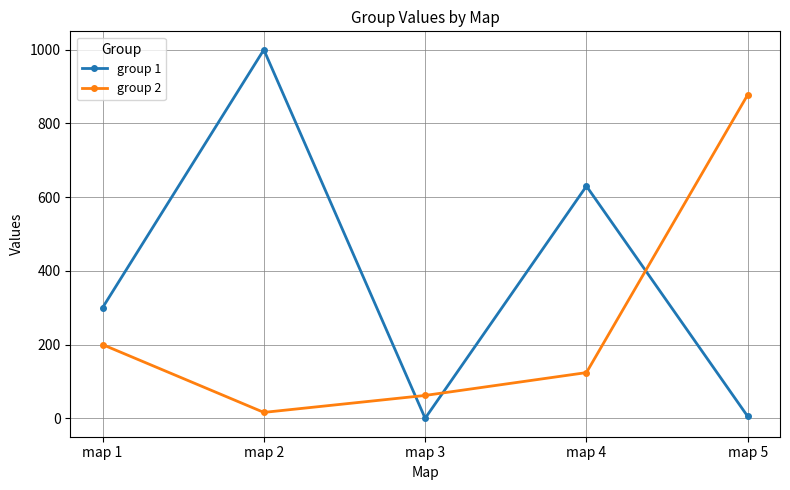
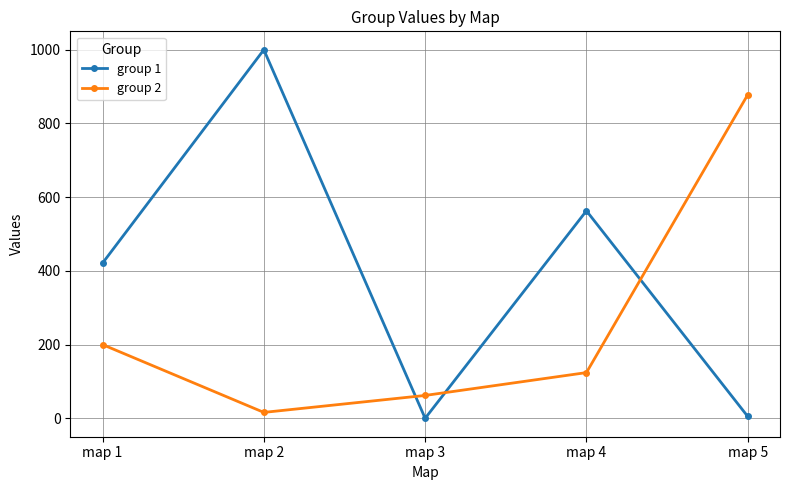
  {
    "group 1": {
-     "map 1": 300,
+     "map 1": 420,
      "map 2": 1000,
      "map 3": 0,
-     "map 4": 630,
+     "map 4": 560,
      "map 5": 10
    },
    "group 2": {
      "map 1": 200,
      "map 2": 20,
      "map 3": 60,
      "map 4": 120,
      "map 5": 880
    }
  }
